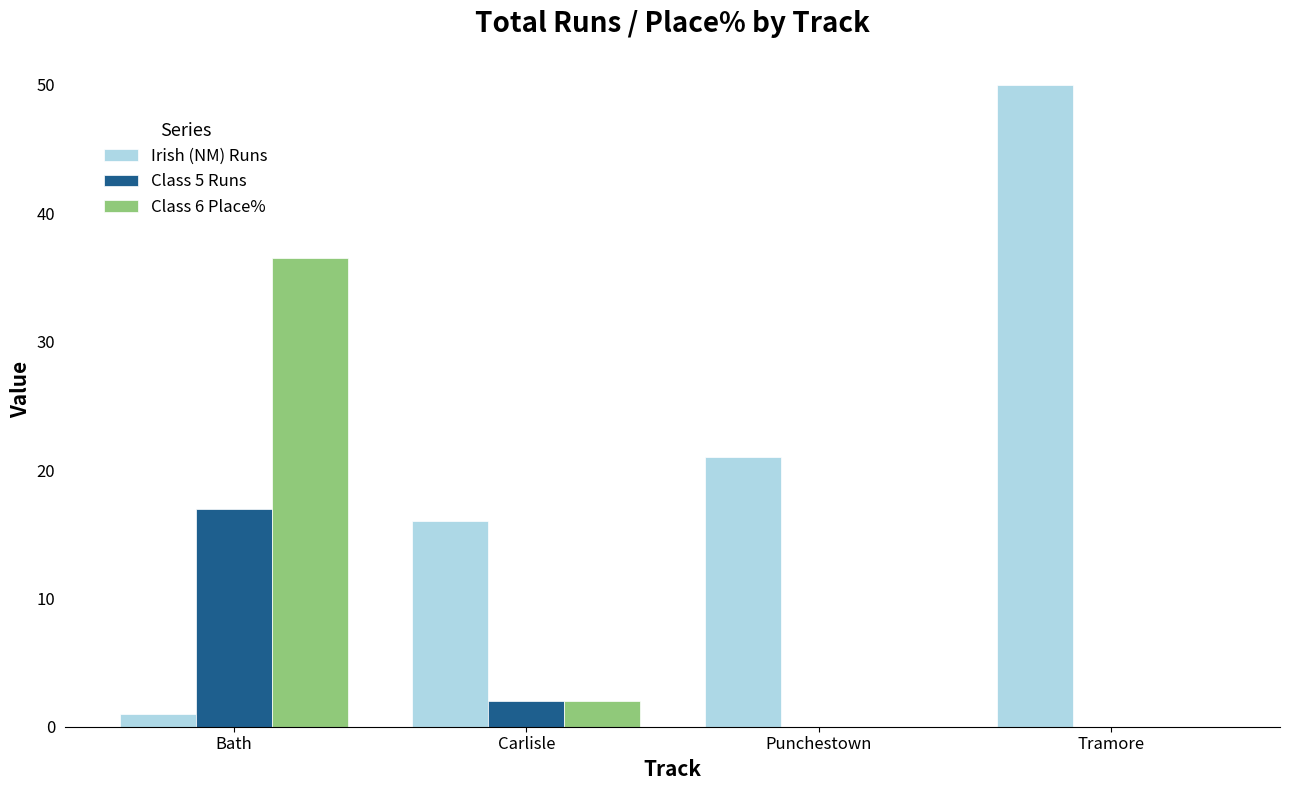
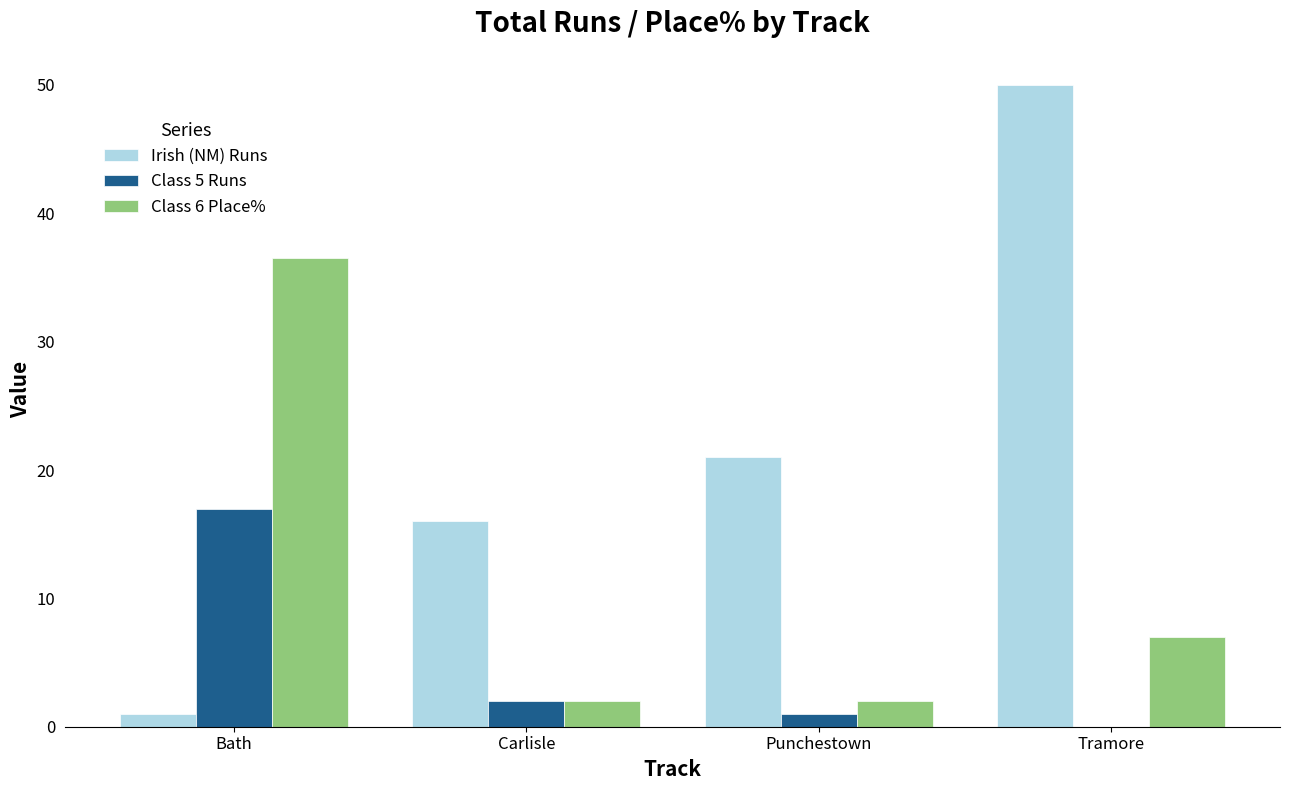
  {
    "Irish (NM) Runs": {
      "Bath": 1,
      "Carlisle": 16,
      "Punchestown": 21,
      "Tramore": 50
    },
    "Class 5 Runs": {
      "Bath": 17,
      "Carlisle": 2,
-     "Punchestown": 0,
+     "Punchestown": 1,
      "Tramore": 0
    },
    "Class 6 Place%": {
      "Bath": 36.5,
      "Carlisle": 2,
-     "Punchestown": 0,
-     "Tramore": 0
+     "Punchestown": 2,
+     "Tramore": 7
    }
  }
